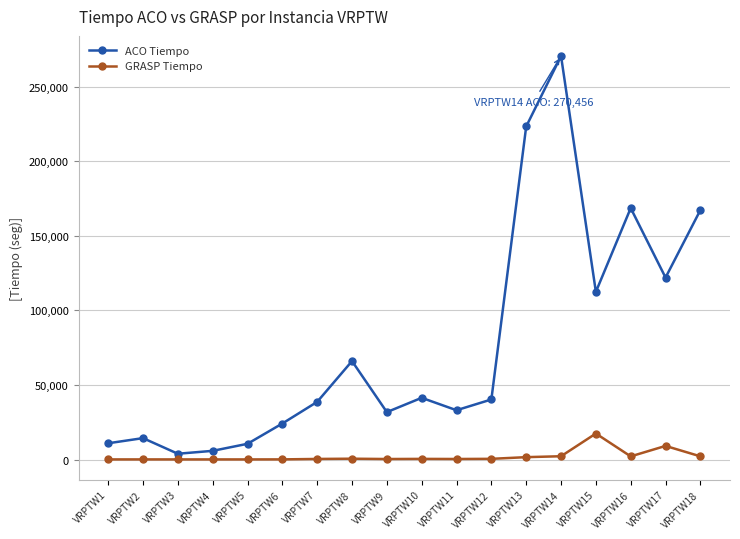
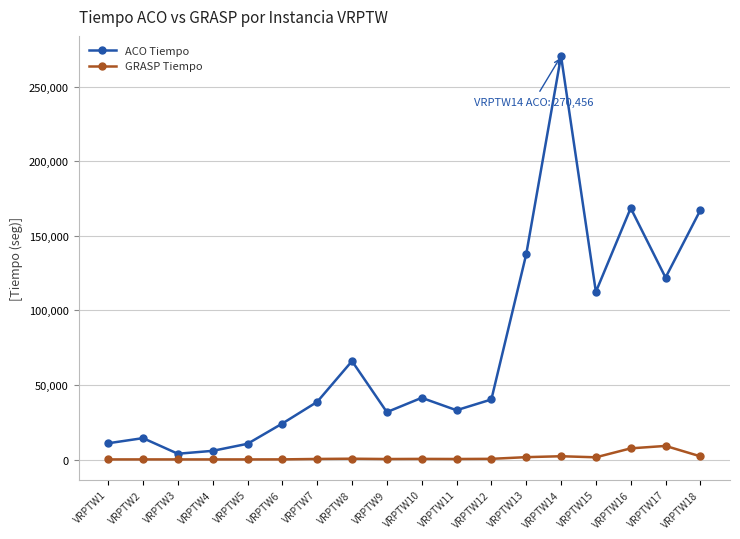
  {
    "ACO Tiempo": {
      "VRPTW1": "11,000",
      "VRPTW2": "14,000",
      "VRPTW3": "4,000",
      "VRPTW4": "6,000",
      "VRPTW5": "11,000",
      "VRPTW6": "24,000",
      "VRPTW7": "39,000",
      "VRPTW8": "66,000",
      "VRPTW9": "32,000",
      "VRPTW10": "41,000",
      "VRPTW11": "33,000",
      "VRPTW12": "40,000",
-     "VRPTW13": "223,000",
+     "VRPTW13": "138,000",
      "VRPTW15": "112,000",
      "VRPTW16": "169,000",
      "VRPTW17": "122,000",
      "VRPTW18": "167,000"
    },
    "GRASP Tiempo": {
      "VRPTW1": "0",
      "VRPTW2": "0",
      "VRPTW3": "0",
      "VRPTW4": "0",
      "VRPTW5": "0",
      "VRPTW6": "0",
      "VRPTW7": "0",
      "VRPTW8": "1,000",
      "VRPTW9": "0",
      "VRPTW10": "0",
      "VRPTW11": "0",
      "VRPTW12": "0",
      "VRPTW13": "2,000",
      "VRPTW14": "2,000",
-     "VRPTW15": "17,000",
-     "VRPTW16": "2,000",
+     "VRPTW15": "2,000",
+     "VRPTW16": "8,000",
      "VRPTW17": "9,000",
      "VRPTW18": "2,000"
    }
  }
